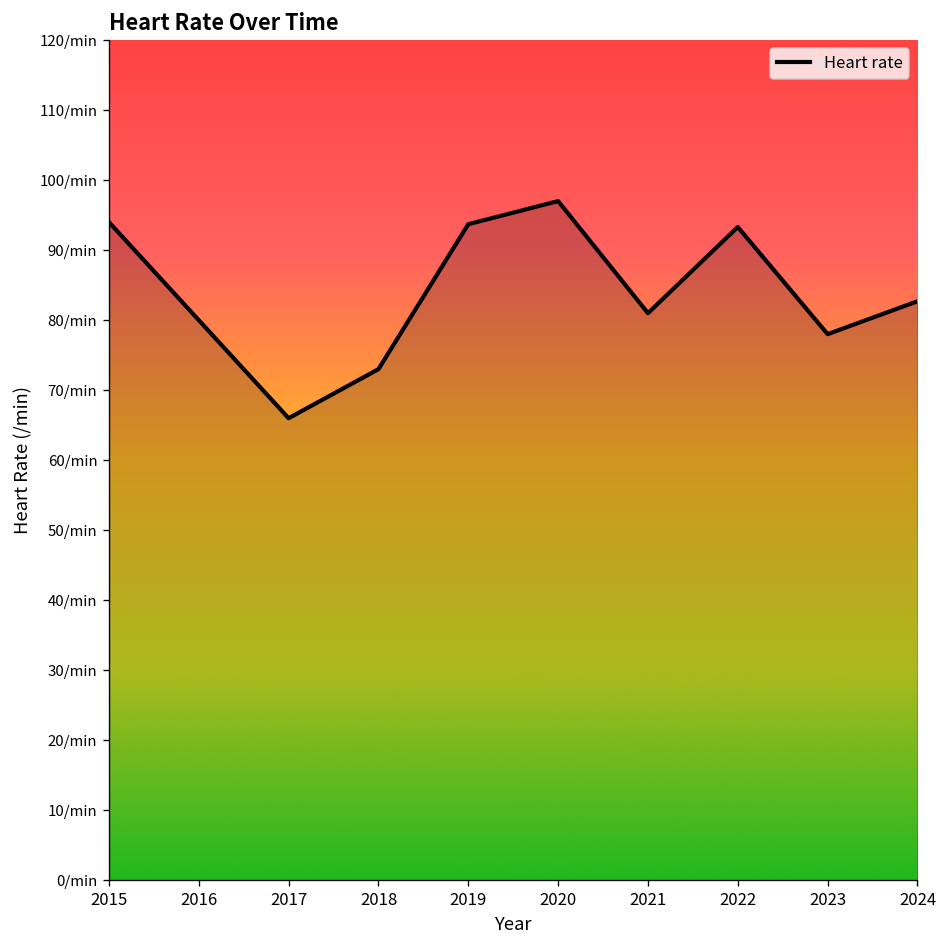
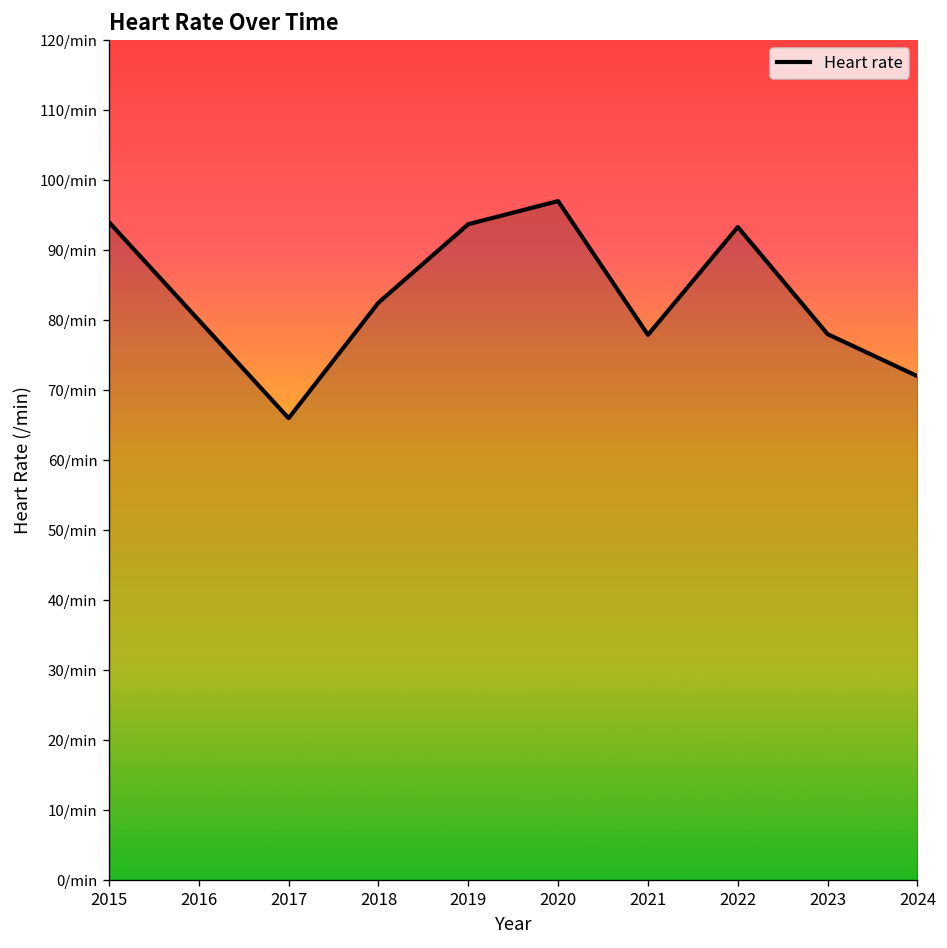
  {
    "2015": "94/min",
    "2016": "80/min",
    "2017": "66/min",
-   "2018": "73/min",
+   "2018": "83/min",
    "2019": "94/min",
    "2020": "97/min",
-   "2021": "81/min",
+   "2021": "78/min",
    "2022": "93/min",
    "2023": "78/min",
-   "2024": "83/min"
+   "2024": "72/min"
  }
